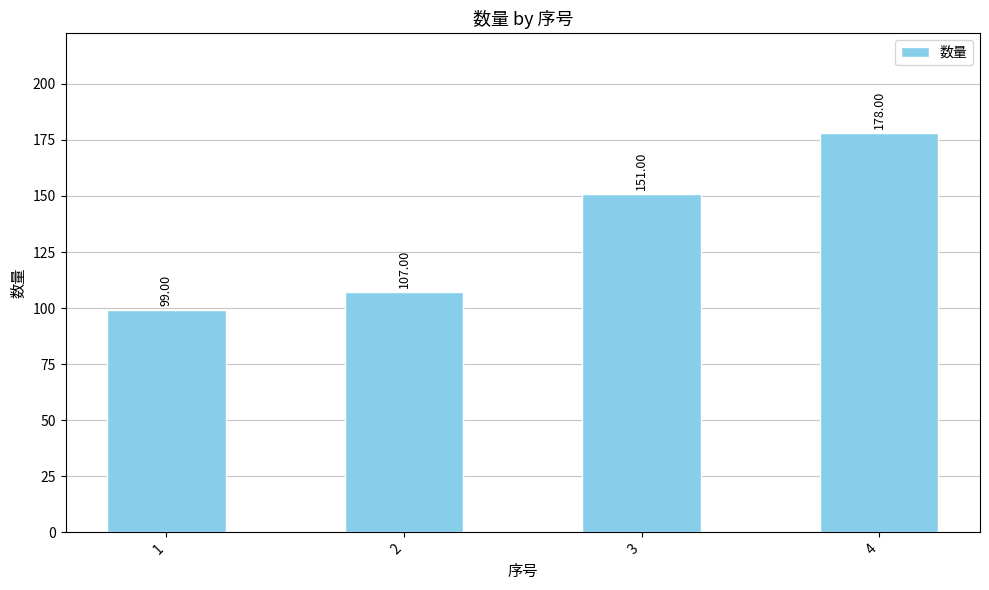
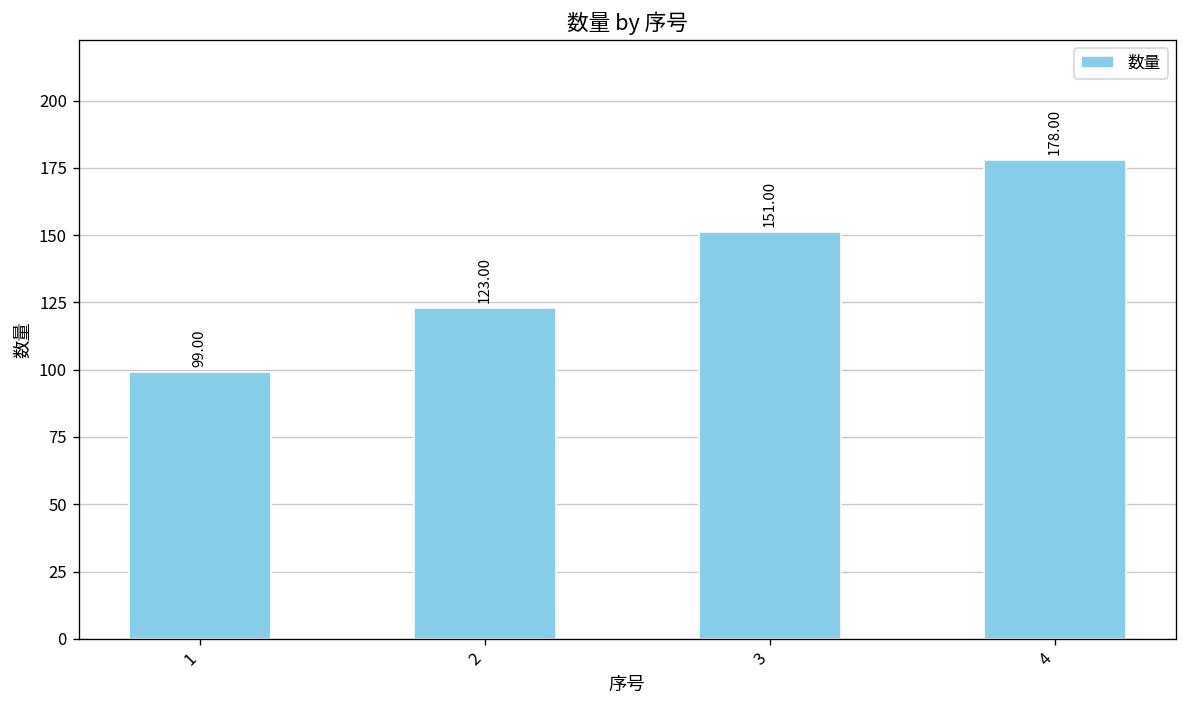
  {
    "1": 99.00,
-   "2": 107.00,
+   "2": 123.00,
    "3": 151.00,
    "4": 178.00
  }
